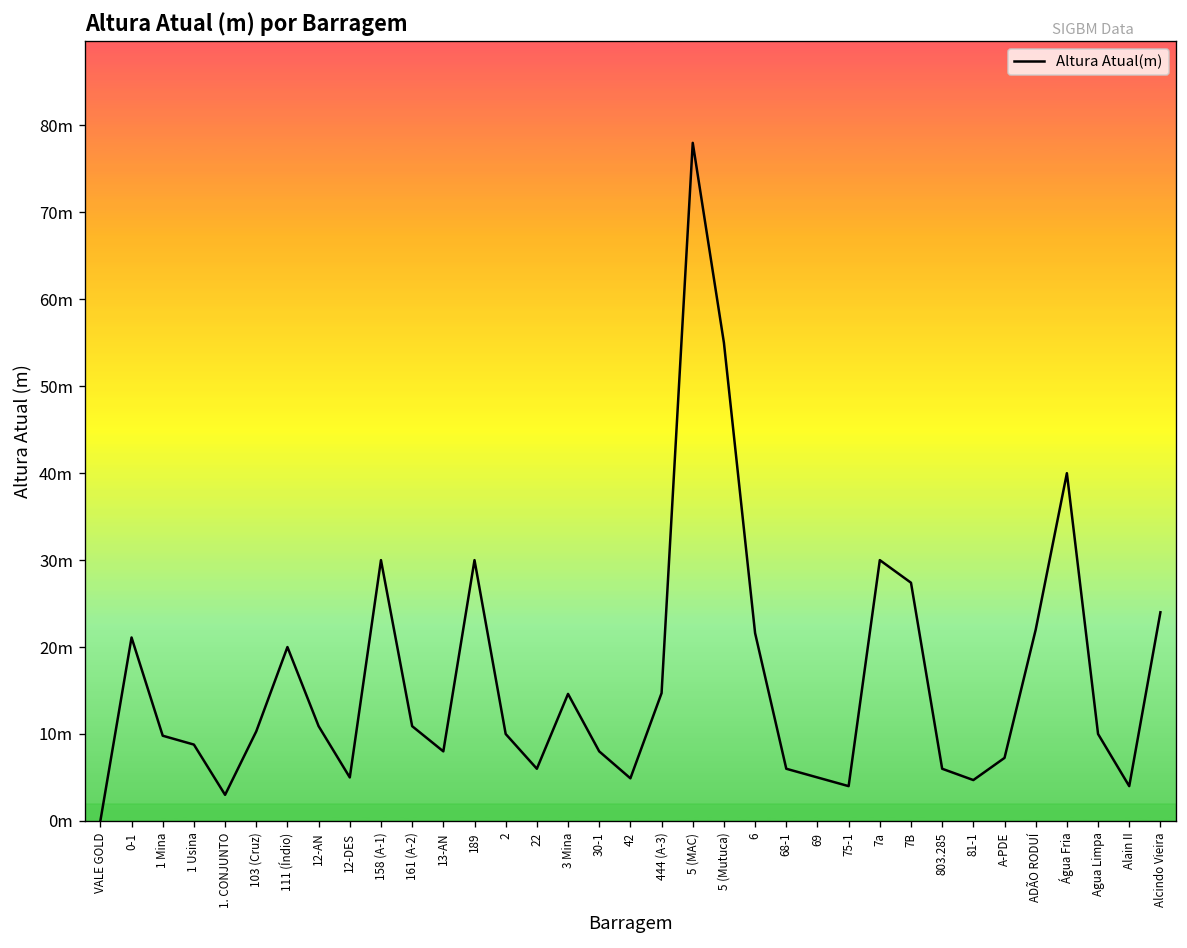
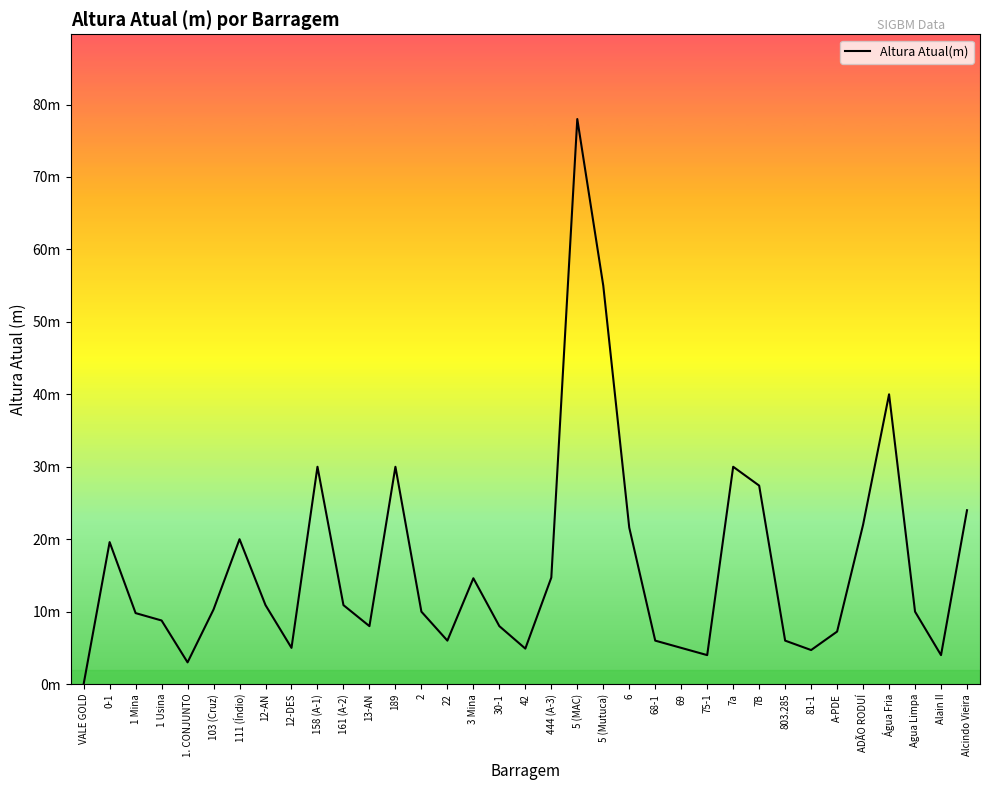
  {
-   "0-1": "21m",
+   "0-1": "20m",
    "1 Mina": "10m",
    "1 Usina": "9m",
    "1. CONJUNTO": "3m",
    "103 (Cruz)": "10m",
    "111 (Índio)": "20m",
    "12-AN": "11m",
    "12-DES": "5m",
    "158 (A-1)": "30m",
    "161 (A-2)": "11m",
    "13-AN": "8m",
    "189": "30m",
    "2": "10m",
    "22": "6m",
    "3 Mina": "15m",
    "30-1": "8m",
    "42": "5m",
    "444 (A-3)": "15m",
    "5 (MAC)": "78m",
    "5 (Mutuca)": "55m",
    "6": "22m",
    "68-1": "6m",
    "69": "5m",
    "75-1": "4m",
    "7a": "30m",
    "7B": "27m",
    "803.285": "6m",
    "81-1": "5m",
    "A-PDE": "7m",
    "ADÃO RODUÍ": "22m",
    "Água Fria": "40m",
    "Agua Limpa": "10m",
    "Alain II": "4m",
    "Alcindo Vieira": "24m"
  }
